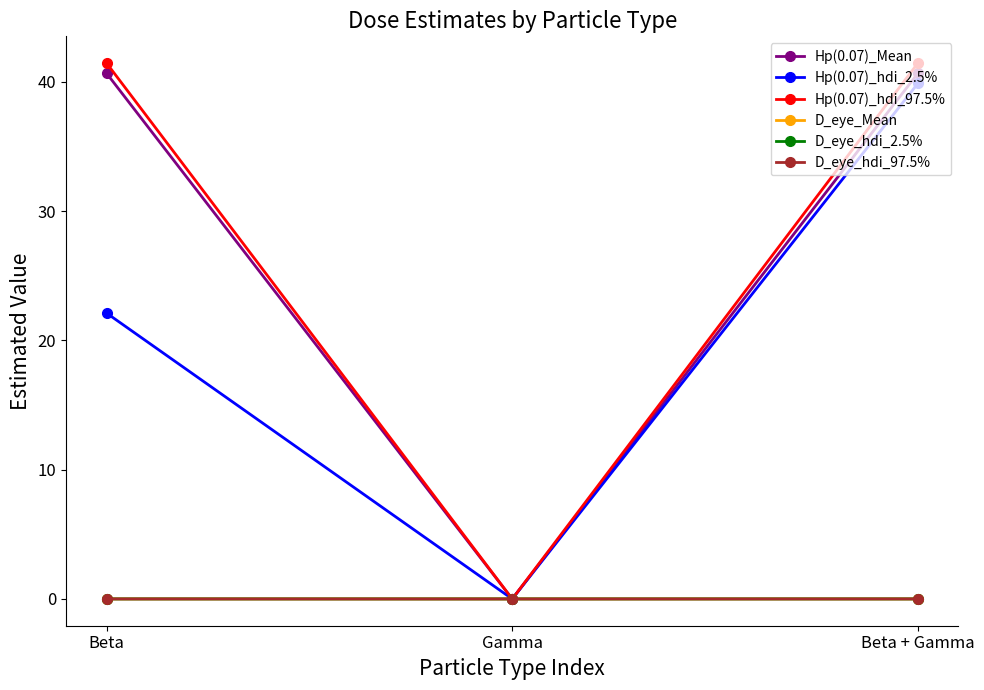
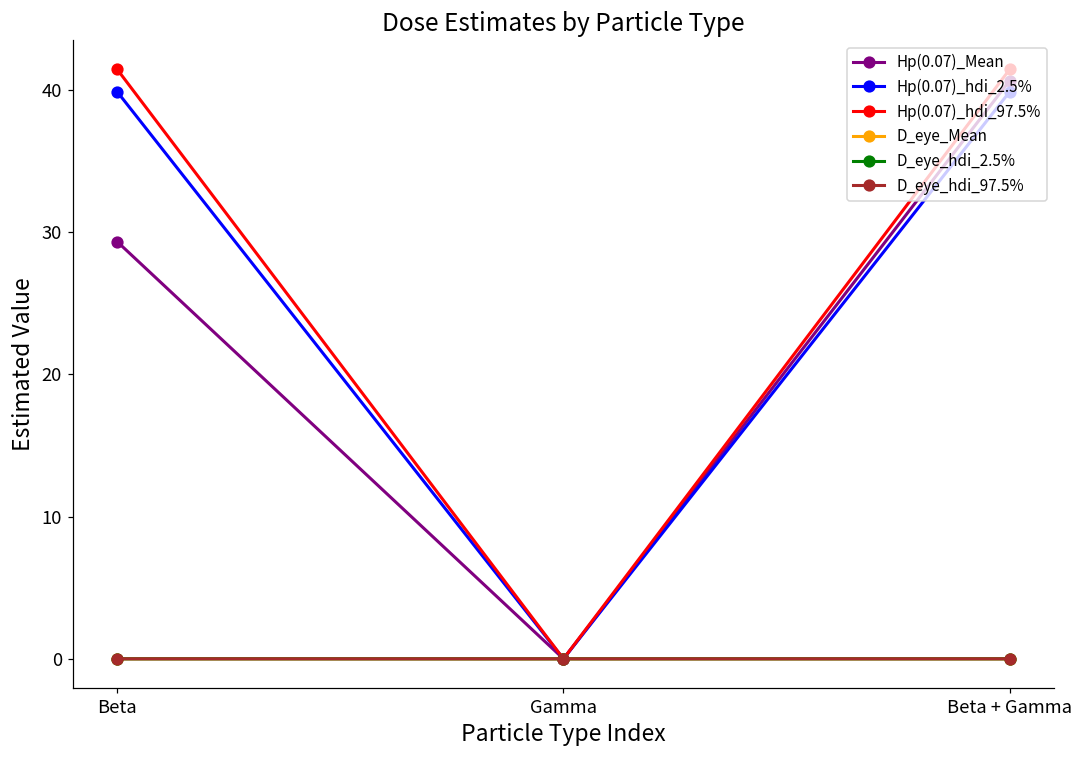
  {
    "Hp(0.07)_Mean": {
-     "Beta": 40.7
+     "Beta": 29.3
    },
    "Hp(0.07)_hdi_2.5%": {
-     "Beta": 22.1
+     "Beta": 39.9
    },
    "Hp(0.07)_hdi_97.5%": {
      "Beta": 41.5
    },
    "D_eye_hdi_97.5%": {
      "Beta": 0.0,
      "Beta + Gamma": 0.0
    }
  }
